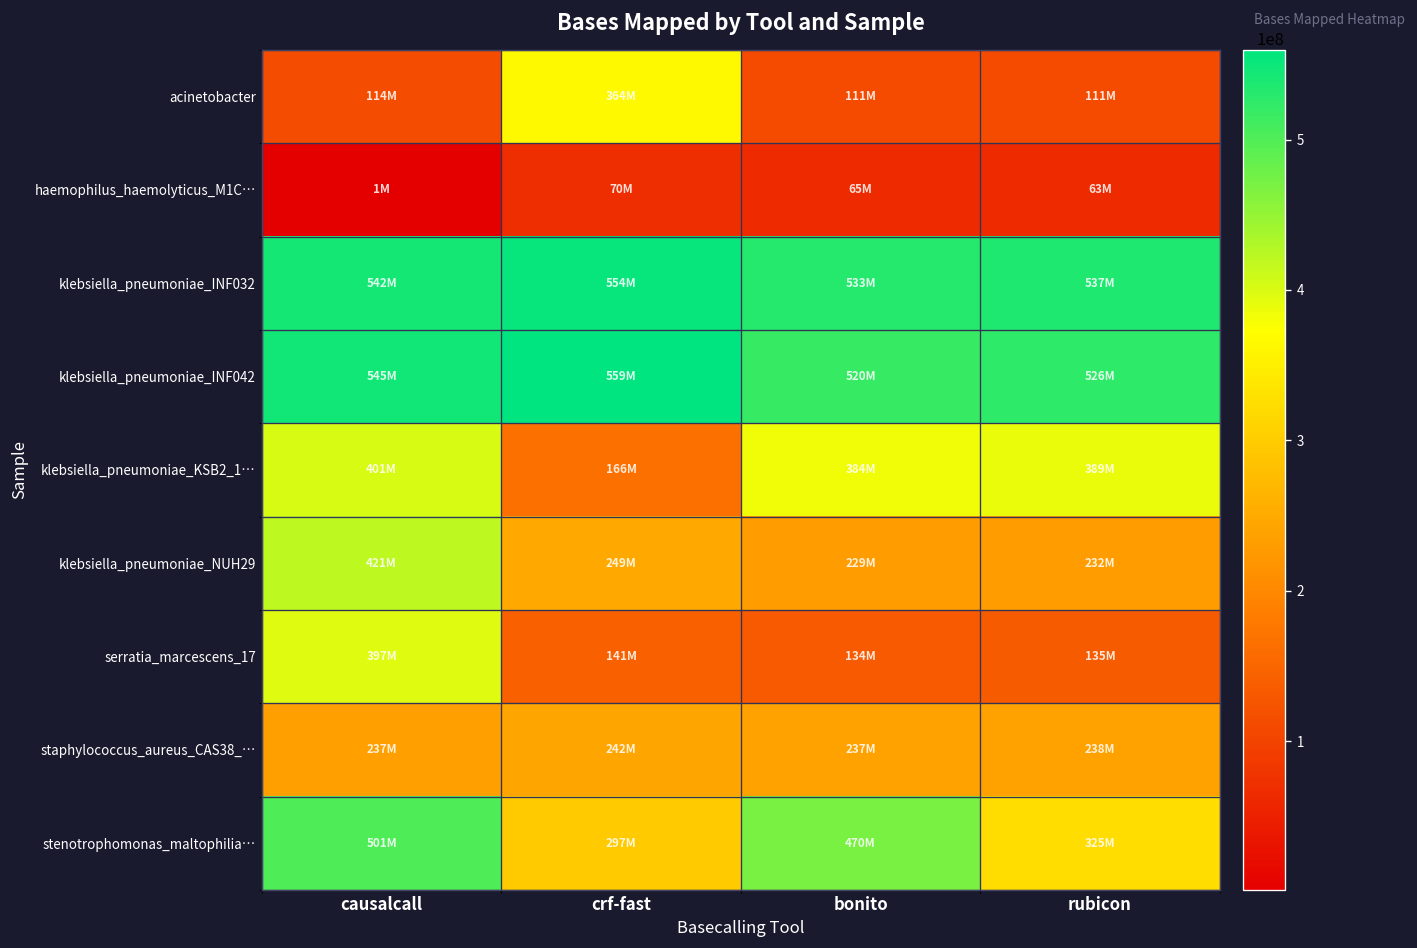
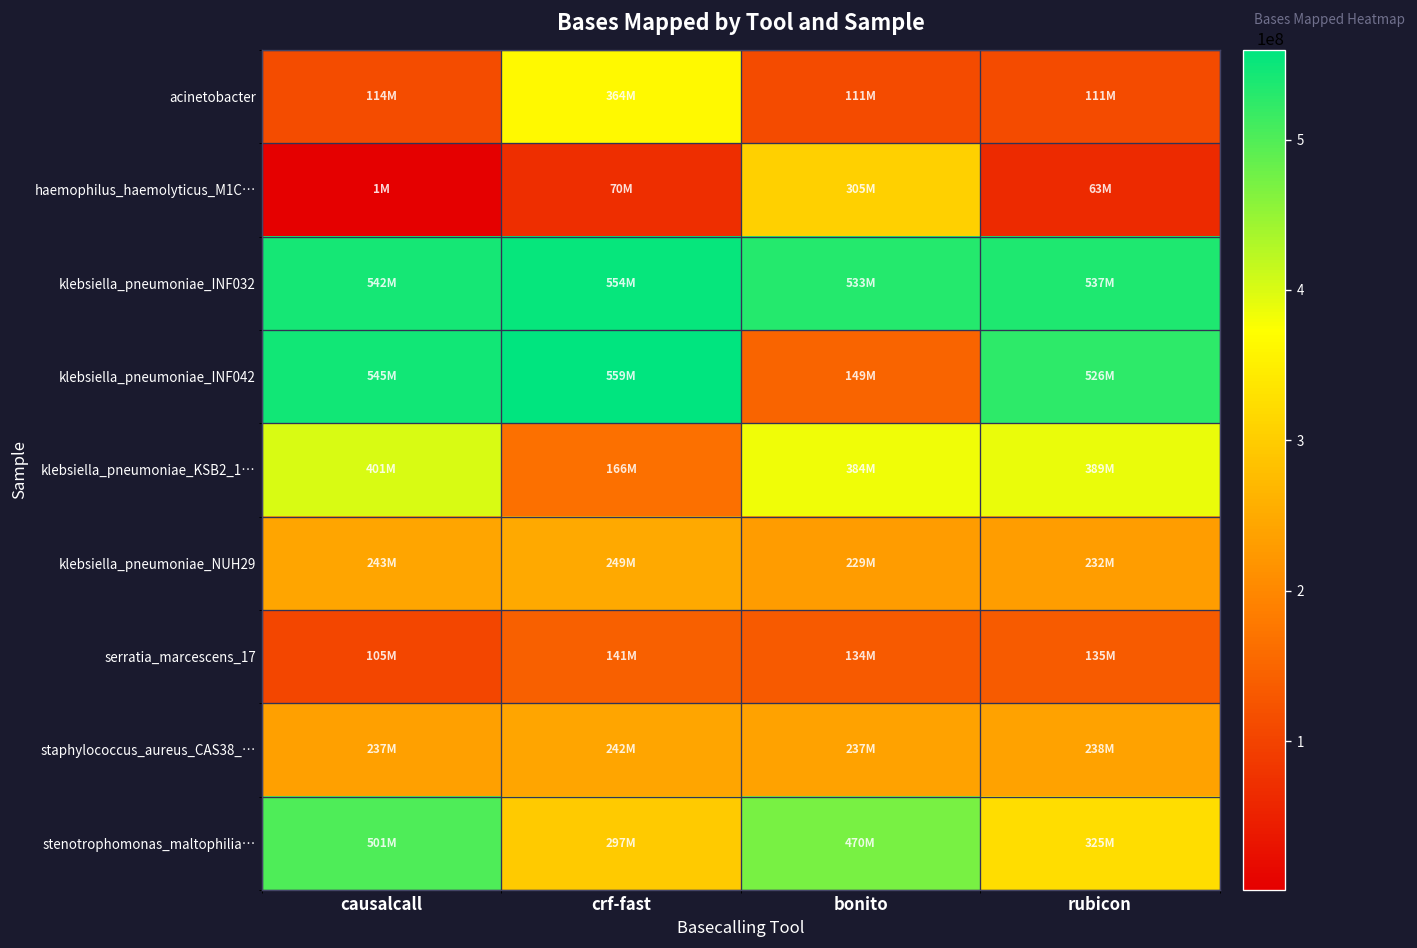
  {
    "acinetobacter": {
      "causalcall": "114M",
      "crf-fast": "364M",
      "bonito": "111M",
      "rubicon": "111M"
    },
    "haemophilus_haemolyticus_M1C…": {
      "causalcall": "1M",
      "crf-fast": "70M",
-     "bonito": "65M",
+     "bonito": "305M",
      "rubicon": "63M"
    },
    "klebsiella_pneumoniae_INF032": {
      "causalcall": "542M",
      "crf-fast": "554M",
      "bonito": "533M",
      "rubicon": "537M"
    },
    "klebsiella_pneumoniae_INF042": {
      "causalcall": "545M",
      "crf-fast": "559M",
-     "bonito": "520M",
+     "bonito": "149M",
      "rubicon": "526M"
    },
    "klebsiella_pneumoniae_KSB2_1…": {
      "causalcall": "401M",
      "crf-fast": "166M",
      "bonito": "384M",
      "rubicon": "389M"
    },
    "klebsiella_pneumoniae_NUH29": {
-     "causalcall": "421M",
+     "causalcall": "243M",
      "crf-fast": "249M",
      "bonito": "229M",
      "rubicon": "232M"
    },
    "serratia_marcescens_17": {
-     "causalcall": "397M",
+     "causalcall": "105M",
      "crf-fast": "141M",
      "bonito": "134M",
      "rubicon": "135M"
    },
    "staphylococcus_aureus_CAS38_…": {
      "causalcall": "237M",
      "crf-fast": "242M",
      "bonito": "237M",
      "rubicon": "238M"
    },
    "stenotrophomonas_maltophilia…": {
      "causalcall": "501M",
      "crf-fast": "297M",
      "bonito": "470M",
      "rubicon": "325M"
    }
  }
